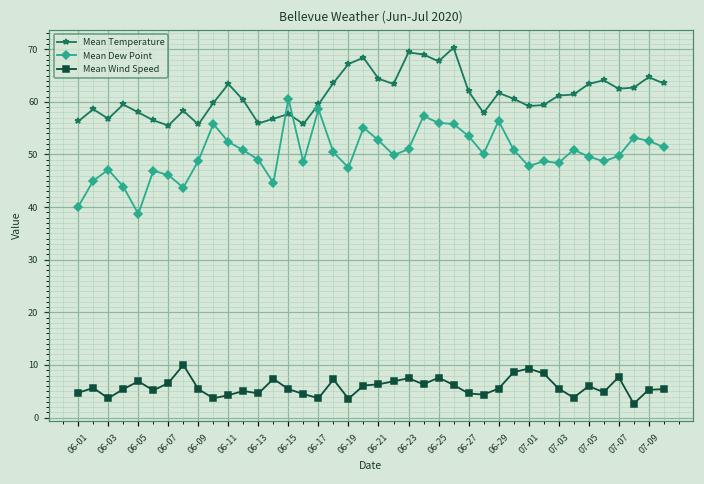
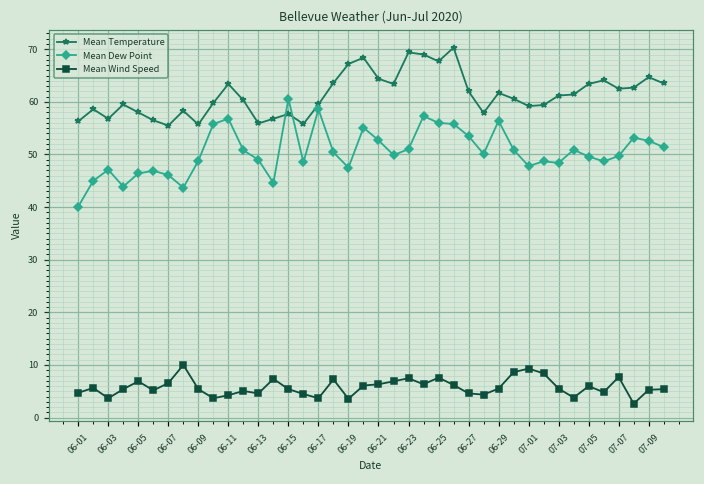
  {
    "Mean Dew Point": {
      "06-01": 40,
      "06-03": 47,
-     "06-05": 39,
+     "06-05": 46,
      "06-07": 46,
      "06-09": 49,
-     "06-11": 52,
+     "06-11": 57,
      "06-13": 49,
      "06-15": 61,
      "06-17": 59,
      "06-19": 48,
      "06-21": 53,
      "06-23": 51,
      "06-25": 56,
      "06-27": 54,
      "06-29": 56,
      "07-01": 48,
      "07-03": 48,
      "07-05": 50,
      "07-07": 50,
      "07-09": 53
    }
  }
